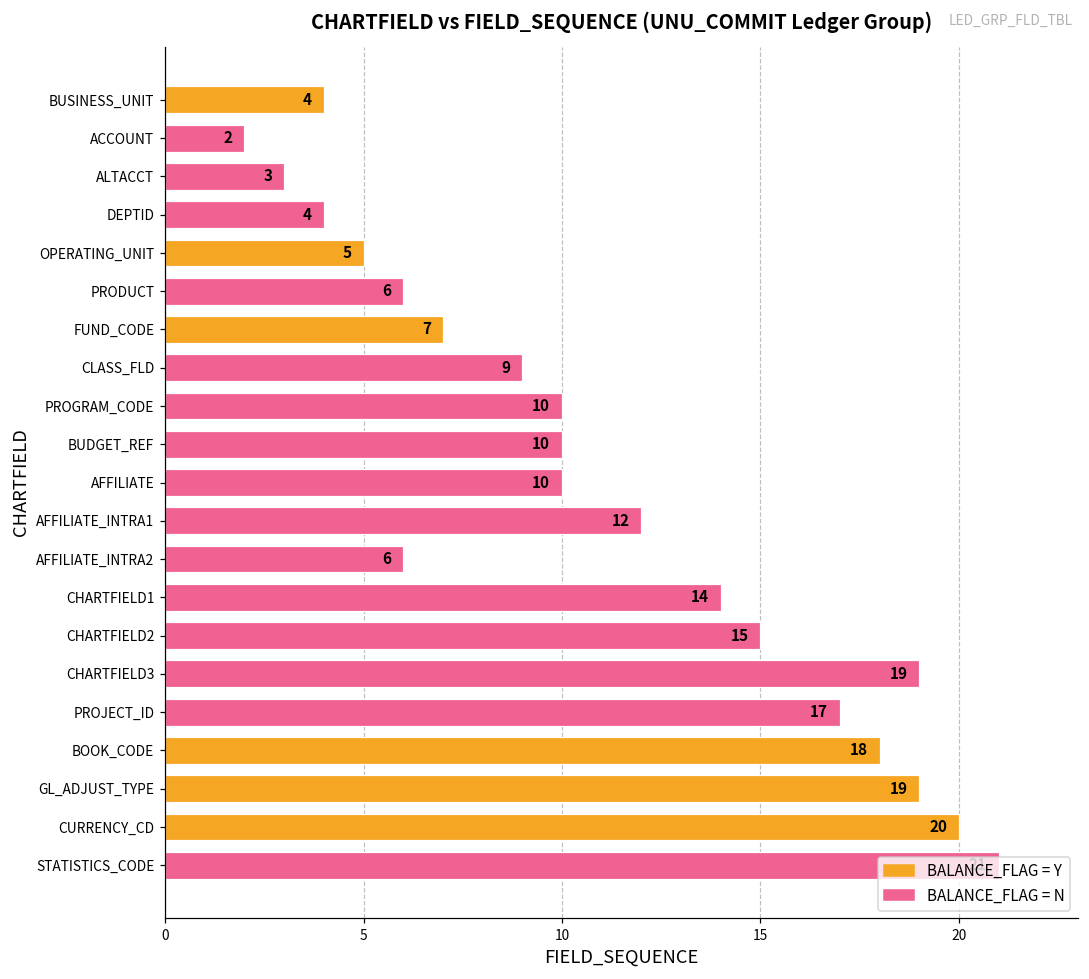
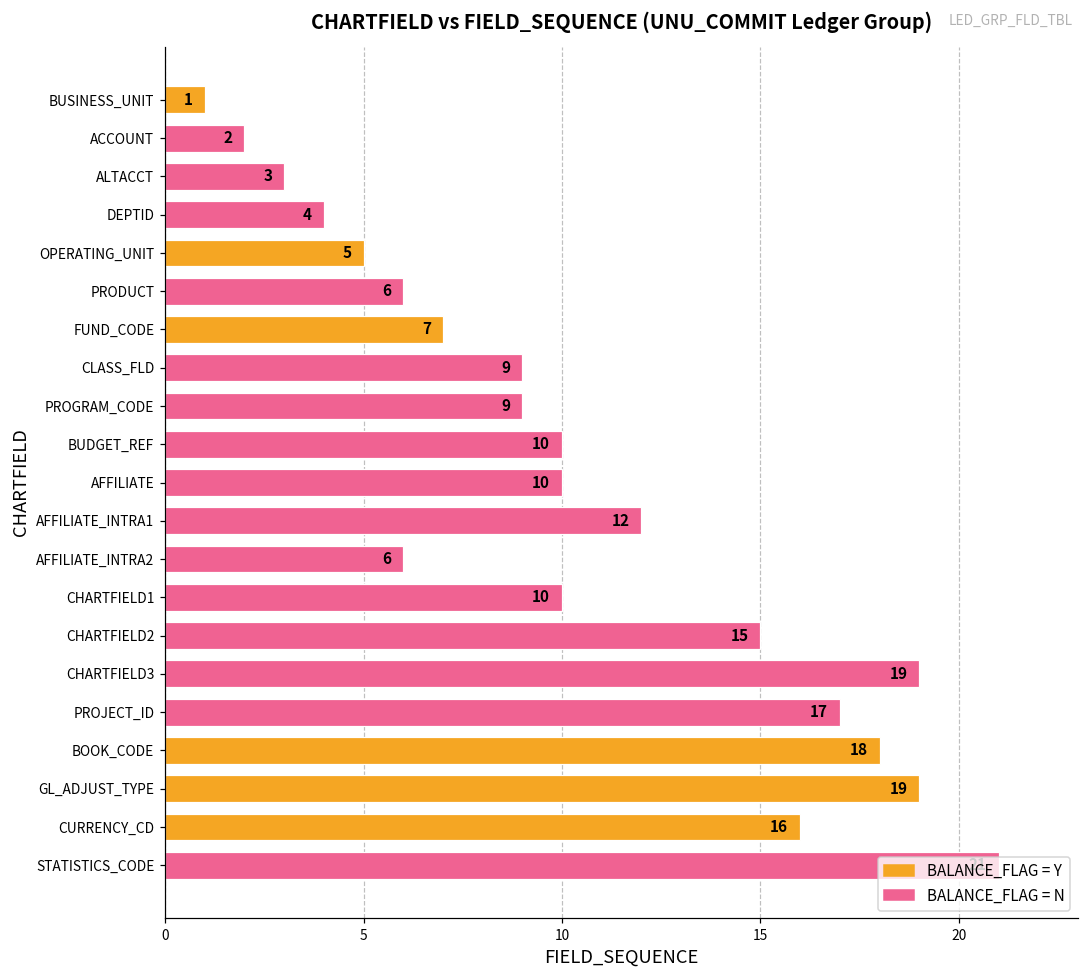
  {
-   "BUSINESS_UNIT": 4,
+   "BUSINESS_UNIT": 1,
    "ACCOUNT": 2,
    "ALTACCT": 3,
    "DEPTID": 4,
    "OPERATING_UNIT": 5,
    "PRODUCT": 6,
    "FUND_CODE": 7,
    "CLASS_FLD": 9,
-   "PROGRAM_CODE": 10,
+   "PROGRAM_CODE": 9,
    "BUDGET_REF": 10,
    "AFFILIATE": 10,
    "AFFILIATE_INTRA1": 12,
    "AFFILIATE_INTRA2": 6,
-   "CHARTFIELD1": 14,
+   "CHARTFIELD1": 10,
    "CHARTFIELD2": 15,
    "CHARTFIELD3": 19,
    "PROJECT_ID": 17,
    "BOOK_CODE": 18,
    "GL_ADJUST_TYPE": 19,
-   "CURRENCY_CD": 20
+   "CURRENCY_CD": 16
  }
